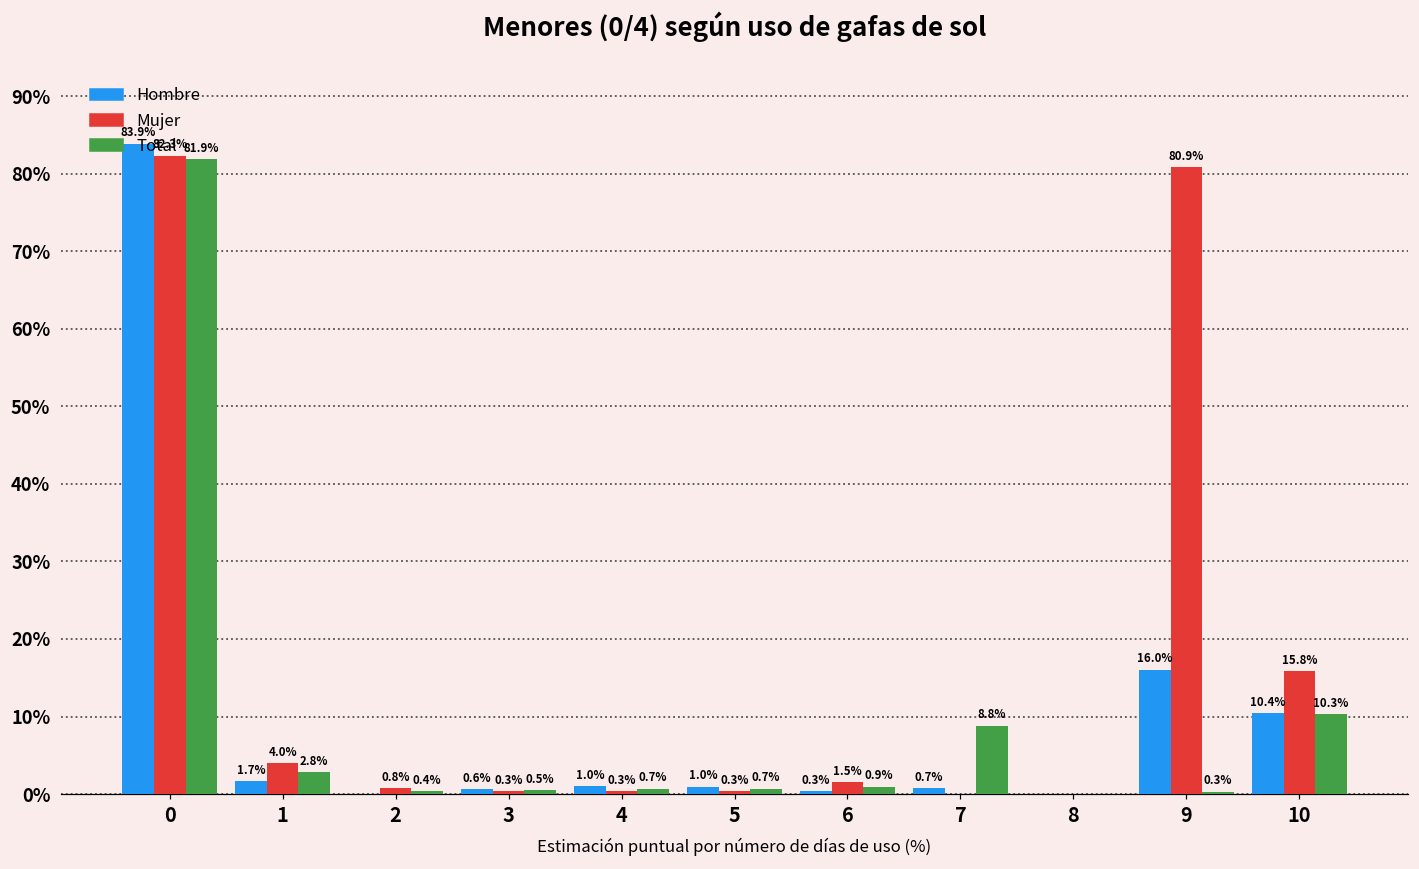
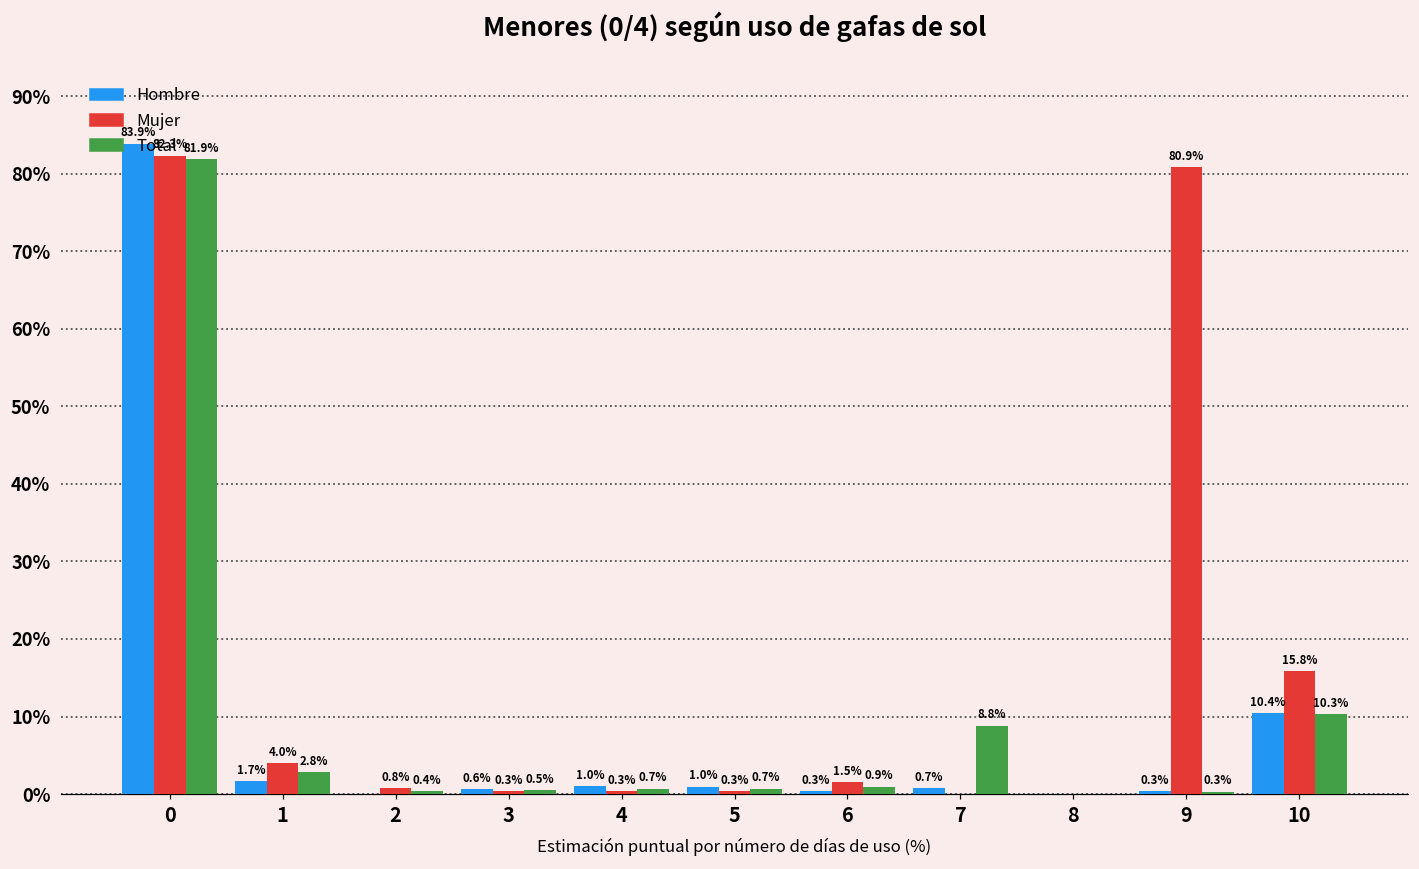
  {
    "Hombre": {
      "0": "83.9%",
      "1": "1.7%",
      "3": "0.6%",
      "4": "1.0%",
      "5": "1.0%",
      "6": "0.3%",
      "7": "0.7%",
-     "9": "16.0%",
+     "9": "0.3%",
      "10": "10.4%"
    },
    "Mujer": {
      "0": "82.3%",
      "1": "4.0%",
      "2": "0.8%",
      "3": "0.3%",
      "4": "0.3%",
      "5": "0.3%",
      "6": "1.5%",
      "9": "80.9%",
      "10": "15.8%"
    },
    "Total": {
      "0": "81.9%",
      "1": "2.8%",
      "2": "0.4%",
      "3": "0.5%",
      "4": "0.7%",
      "5": "0.7%",
      "6": "0.9%",
      "7": "8.8%",
      "9": "0.3%",
      "10": "10.3%"
    }
  }
